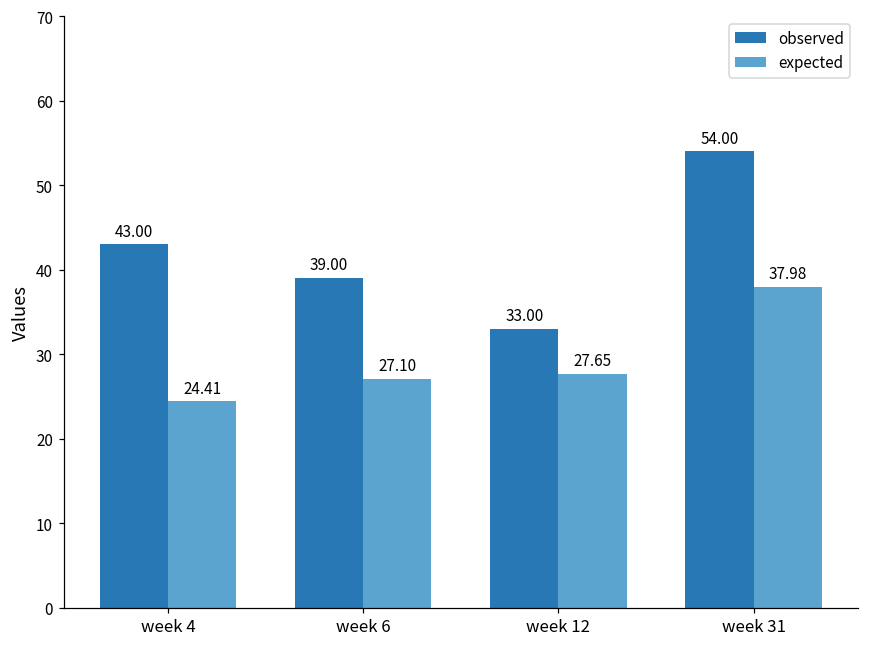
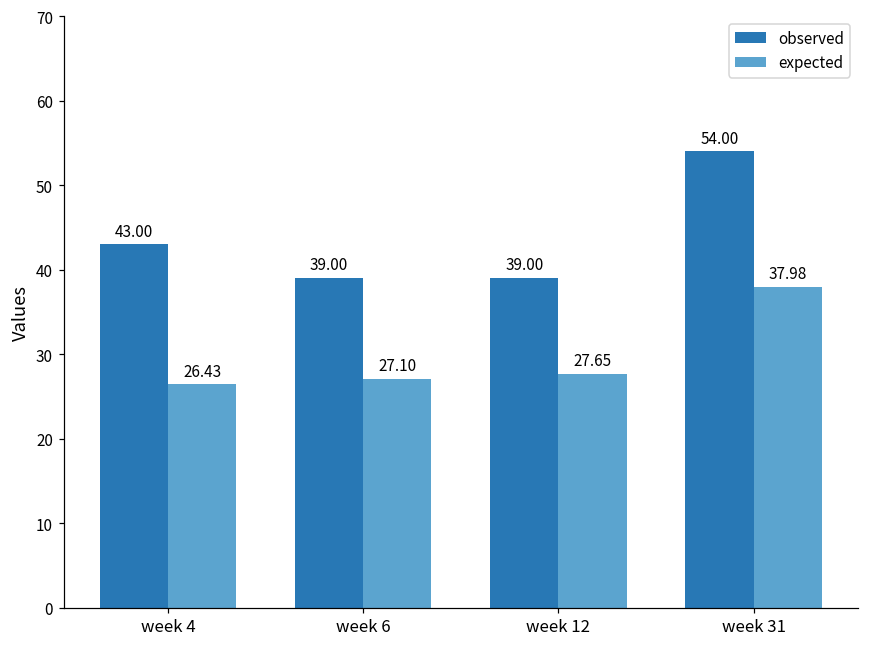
  {
    "observed": {
      "week 4": 43.00,
      "week 6": 39.00,
-     "week 12": 33.00,
+     "week 12": 39.00,
      "week 31": 54.00
    },
    "expected": {
-     "week 4": 24.41,
+     "week 4": 26.43,
      "week 6": 27.10,
      "week 12": 27.65,
      "week 31": 37.98
    }
  }
